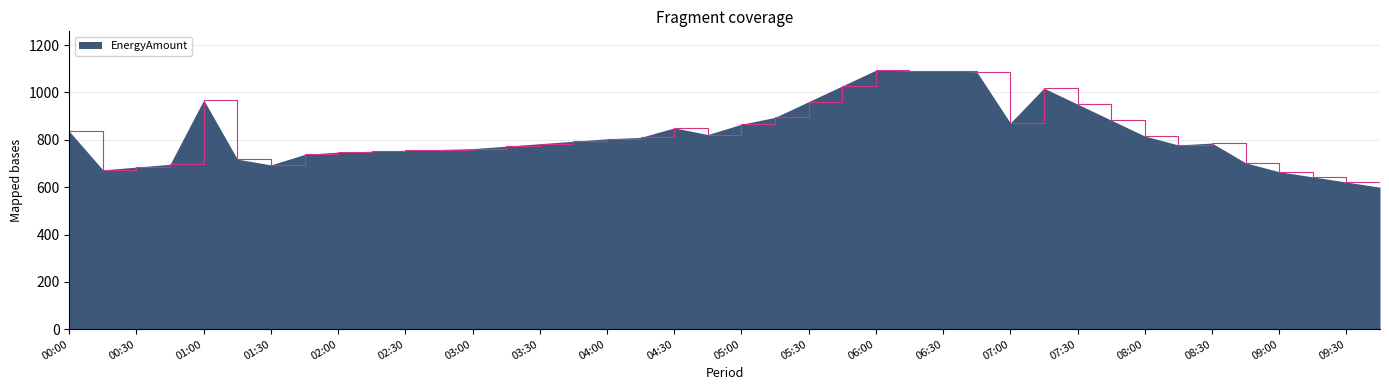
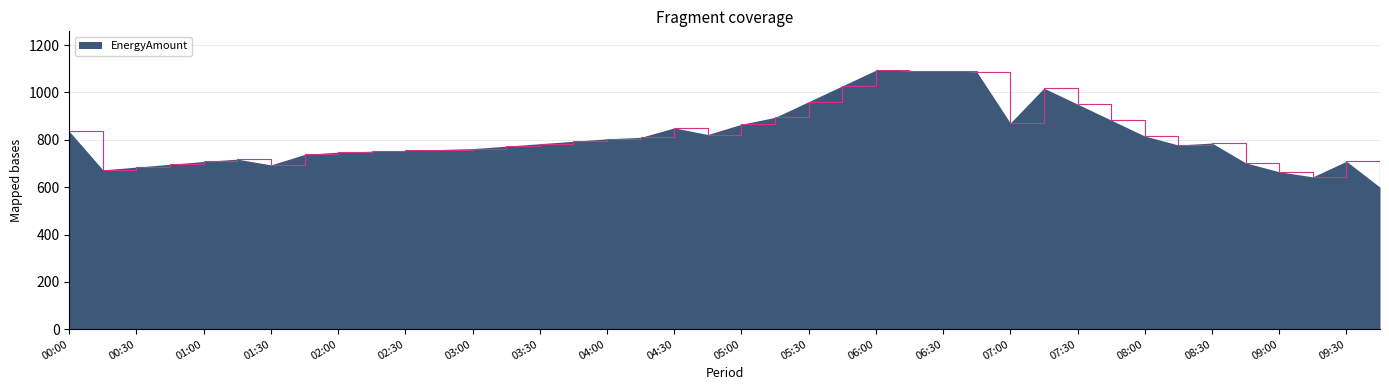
  {
    "00:00": 840,
    "00:30": 680,
-   "01:00": 970,
+   "01:00": 710,
    "01:30": 690,
    "02:00": 750,
    "02:30": 760,
    "03:00": 760,
    "03:30": 780,
    "04:00": 800,
    "04:30": 850,
    "05:00": 870,
    "05:30": 960,
    "06:00": 1090,
    "06:30": 1090,
    "07:00": 870,
    "07:30": 950,
    "08:00": 820,
    "08:30": 790,
    "09:00": 670,
-   "09:30": 620
+   "09:30": 710
  }
